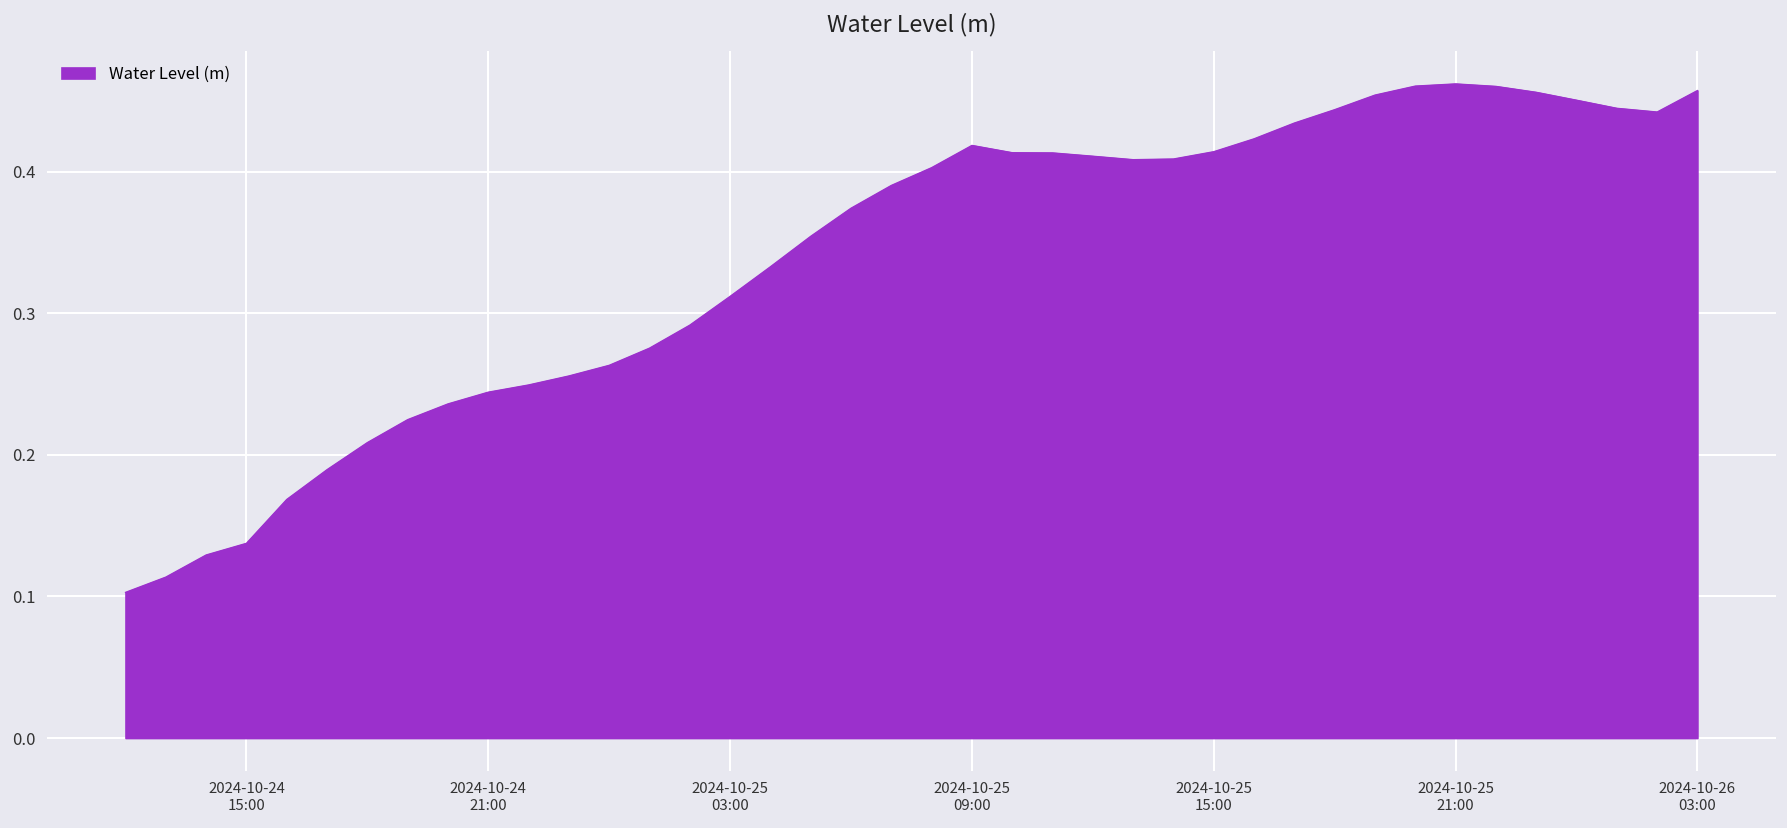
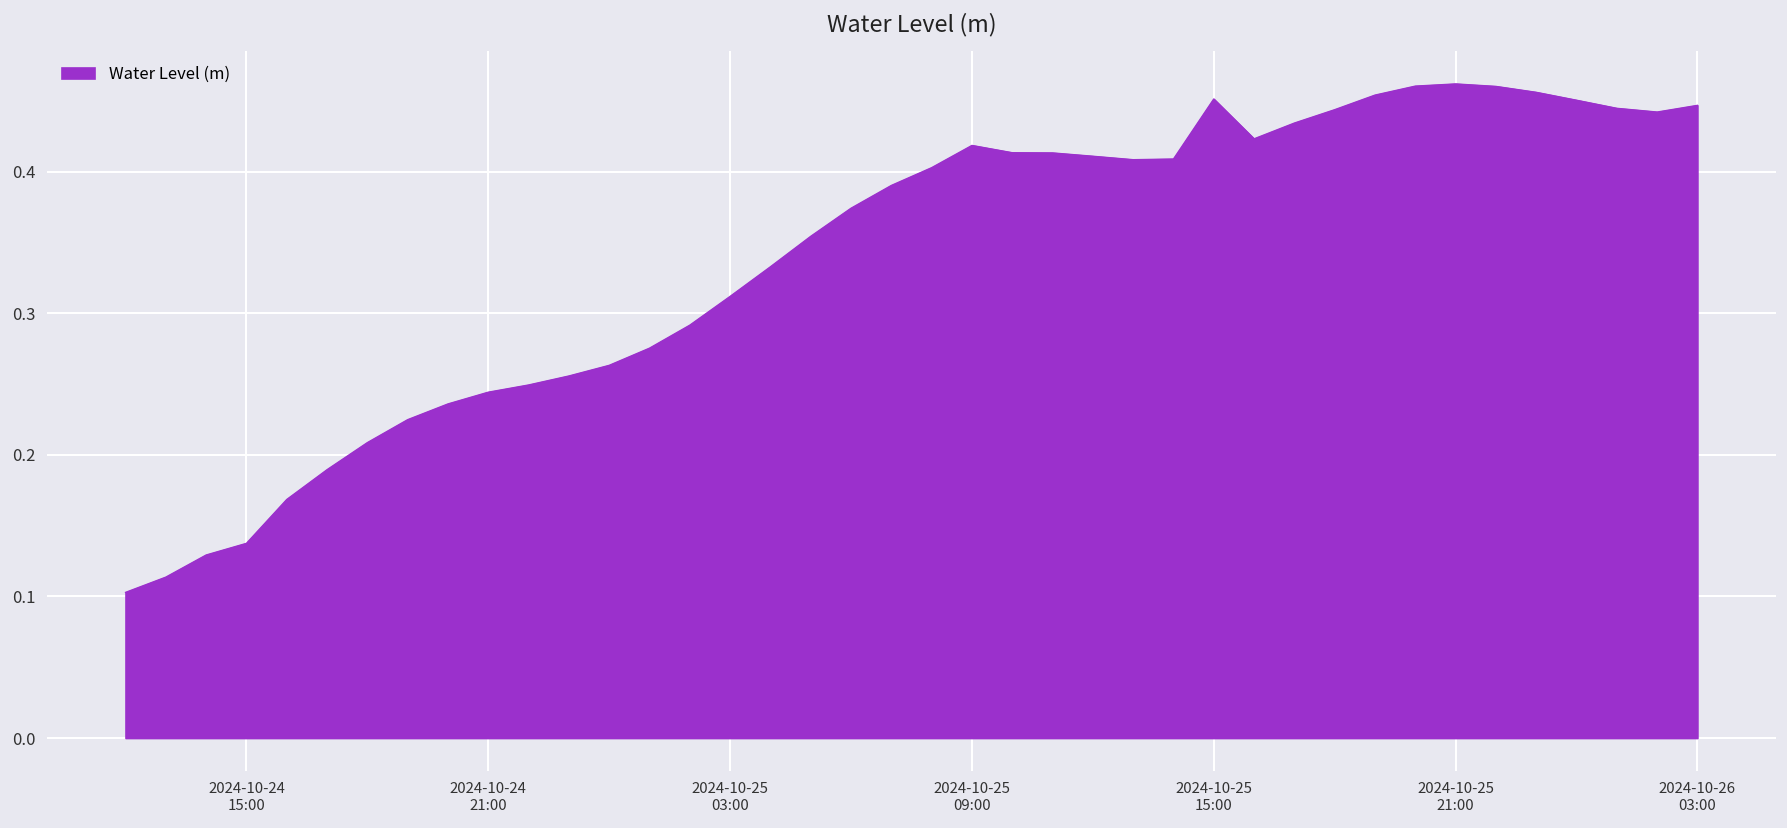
  {
    "2024-10-24 15:00": 0.138,
    "2024-10-24 21:00": 0.244,
    "2024-10-25 03:00": 0.312,
    "2024-10-25 09:00": 0.419,
-   "2024-10-25 15:00": 0.414,
+   "2024-10-25 15:00": 0.451,
    "2024-10-25 21:00": 0.462,
-   "2024-10-26 03:00": 0.457
+   "2024-10-26 03:00": 0.447
  }
